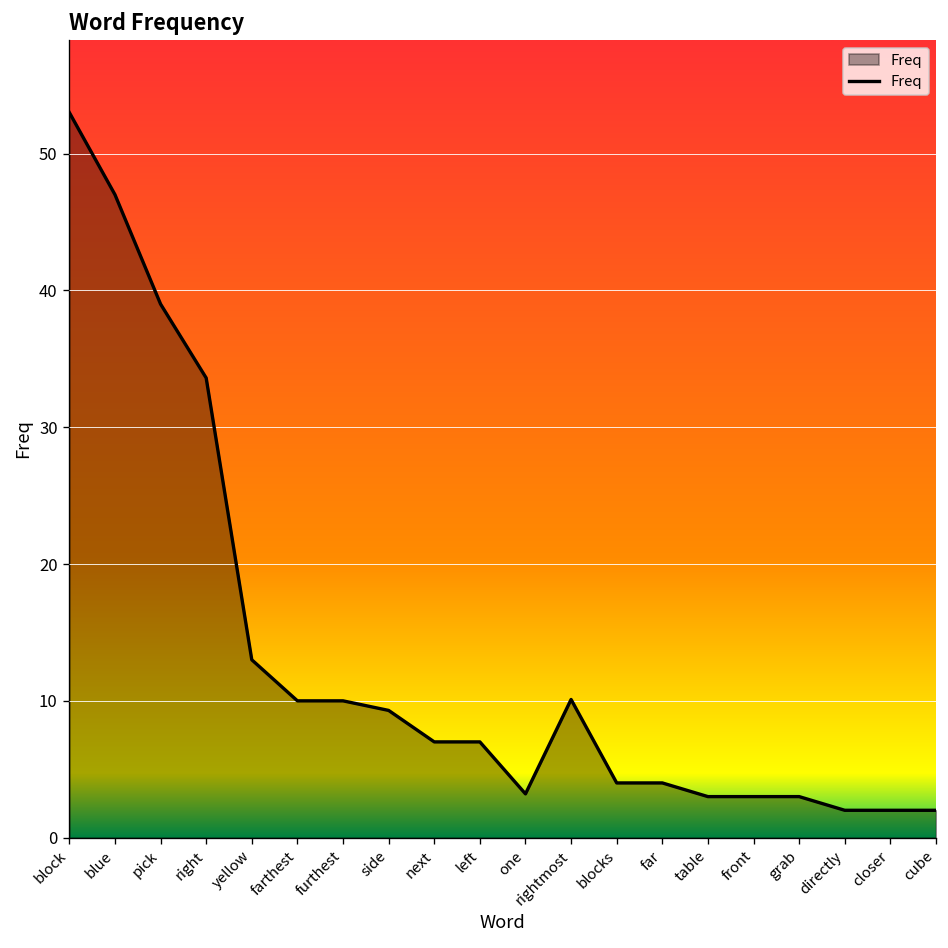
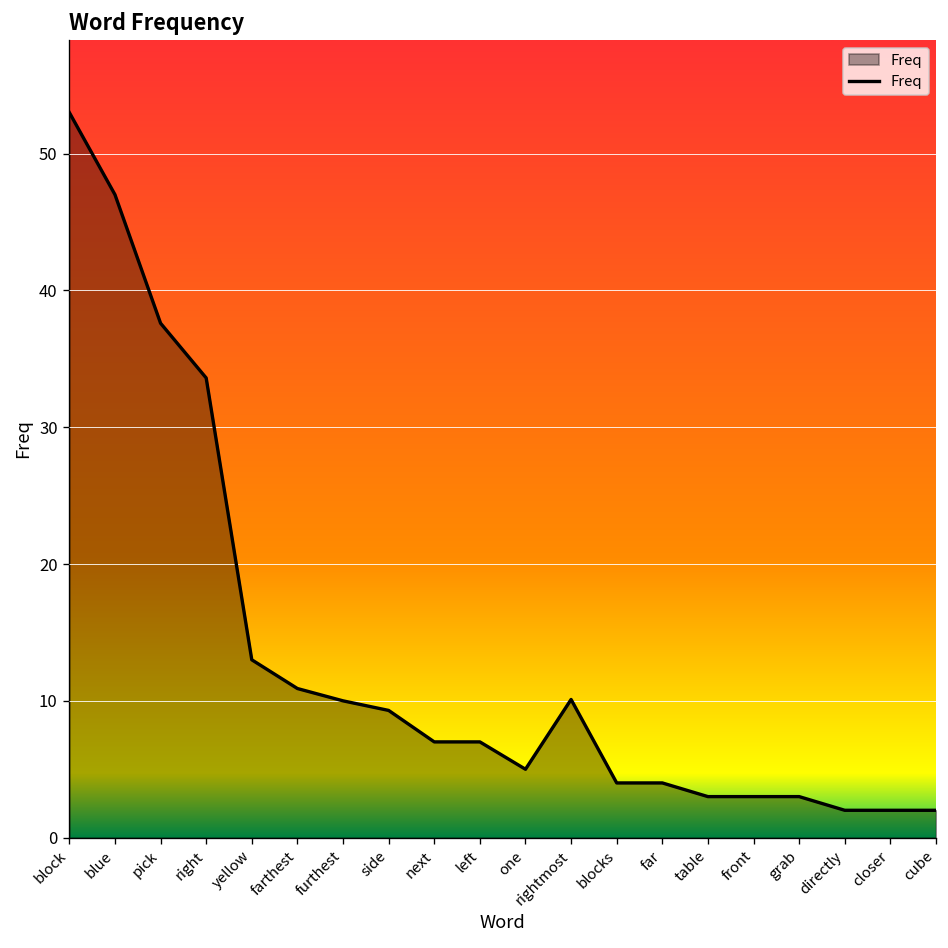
  {
    "block": 53.0,
    "blue": 47.0,
-   "pick": 39.0,
+   "pick": 37.6,
    "right": 33.6,
    "yellow": 13.0,
-   "farthest": 10.0,
+   "farthest": 10.9,
    "furthest": 10.0,
    "side": 9.3,
    "next": 7.0,
    "left": 7.0,
-   "one": 3.2,
+   "one": 5.0,
    "rightmost": 10.1,
    "blocks": 4.0,
    "far": 4.0,
    "table": 3.0,
    "front": 3.0,
    "grab": 3.0,
    "directly": 2.0,
    "closer": 2.0,
    "cube": 2.0
  }
